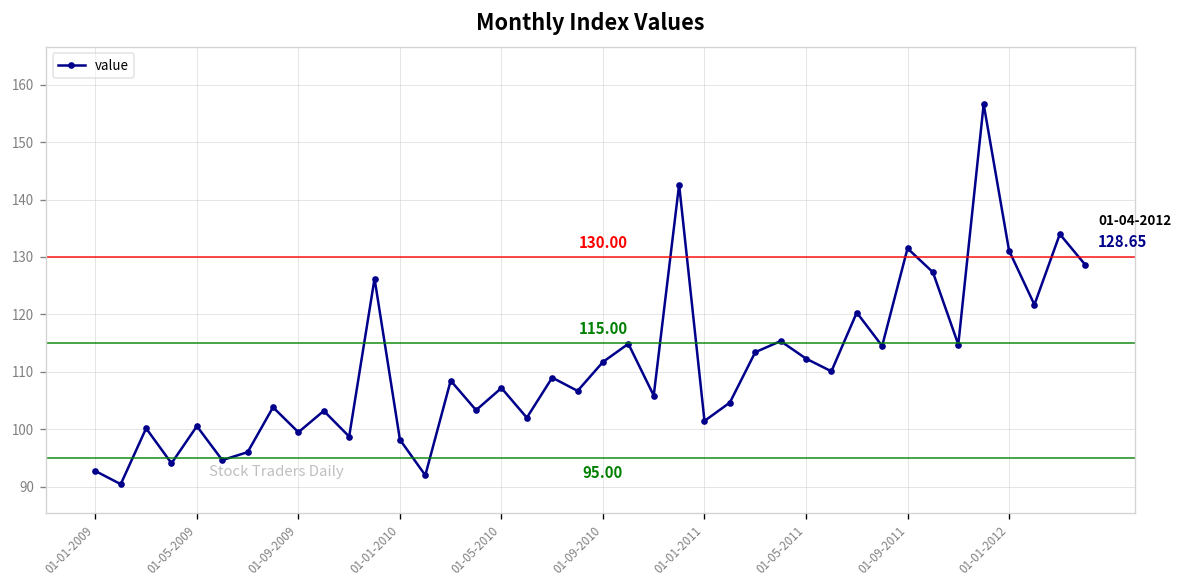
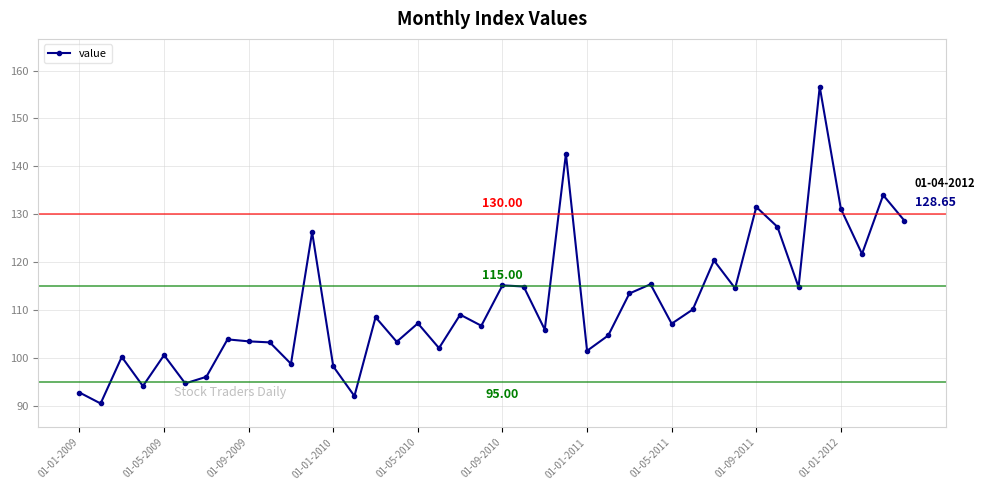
  {
    "01-01-2009": 93,
    "01-05-2009": 101,
-   "01-09-2009": 99,
+   "01-09-2009": 103,
    "01-01-2010": 98,
    "01-05-2010": 107,
-   "01-09-2010": 112,
+   "01-09-2010": 115,
    "01-01-2011": 101,
-   "01-05-2011": 112,
+   "01-05-2011": 107,
    "01-09-2011": 131,
    "01-01-2012": 131
  }
